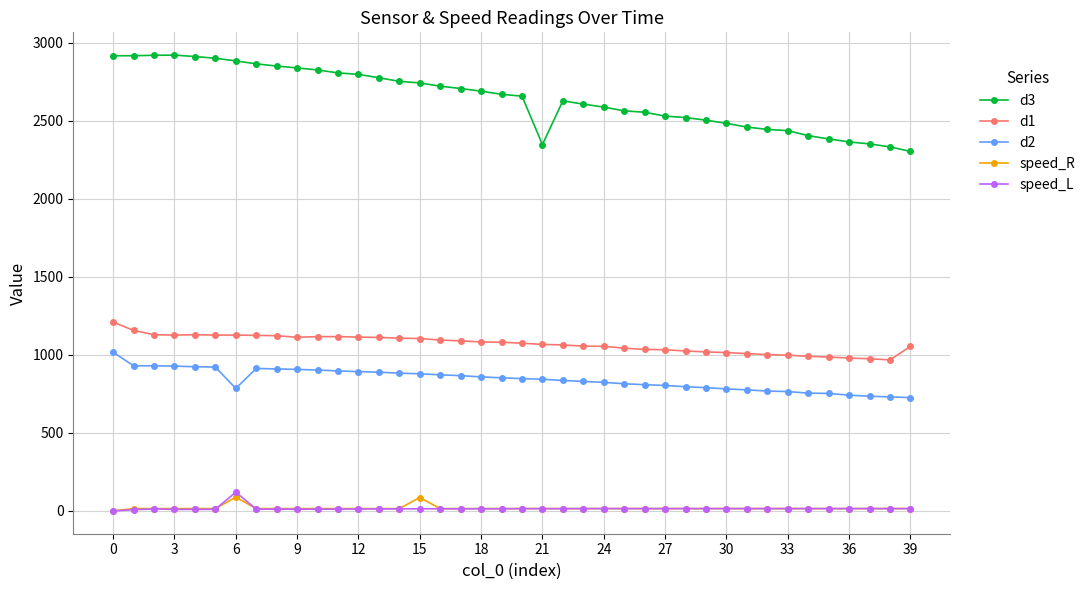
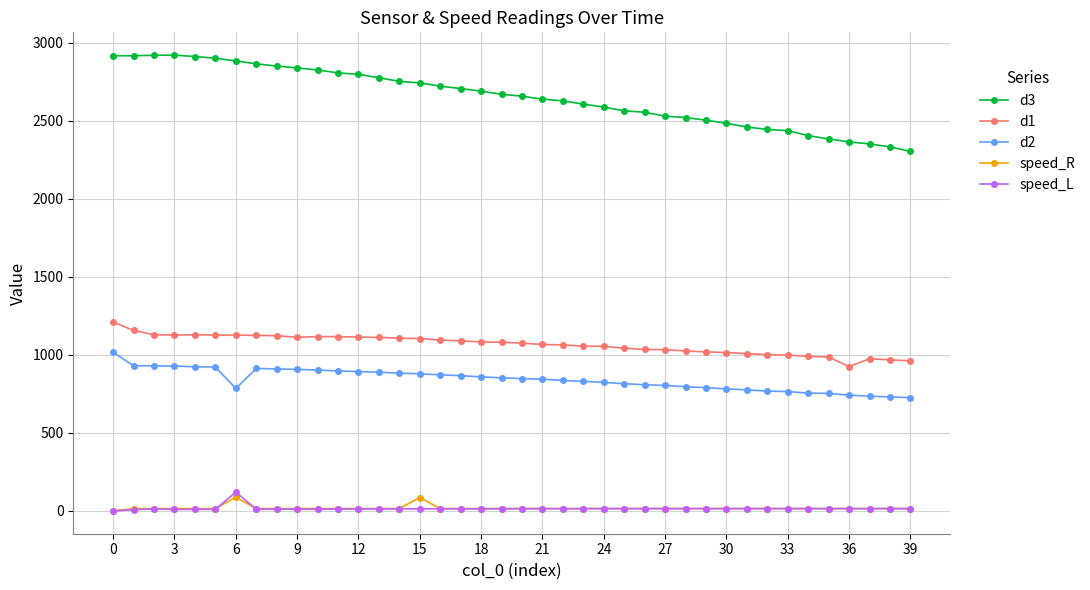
  {
    "d3": {
      "0": 2920,
      "3": 2920,
      "6": 2880,
      "9": 2840,
      "12": 2800,
      "15": 2740,
      "18": 2690,
-     "21": 2350,
+     "21": 2640,
      "24": 2590,
      "27": 2530,
      "30": 2480,
      "33": 2440,
      "36": 2370,
      "39": 2300
    },
    "d1": {
      "0": 1210,
      "3": 1130,
      "6": 1130,
      "9": 1110,
      "12": 1110,
      "15": 1110,
      "18": 1080,
      "21": 1070,
      "24": 1060,
      "27": 1030,
      "30": 1020,
      "33": 1000,
-     "36": 980,
-     "39": 1050
+     "36": 930,
+     "39": 960
    },
    "d2": {
      "0": 1020,
      "3": 930,
      "6": 790,
      "9": 910,
      "12": 890,
      "15": 880,
      "18": 860,
      "21": 840,
      "24": 820,
      "27": 800,
      "30": 780,
      "33": 770,
      "36": 740,
      "39": 730
    },
    "speed_R": {
      "6": 90,
      "15": 90
    },
    "speed_L": {
      "6": 120,
      "15": 10
    }
  }
